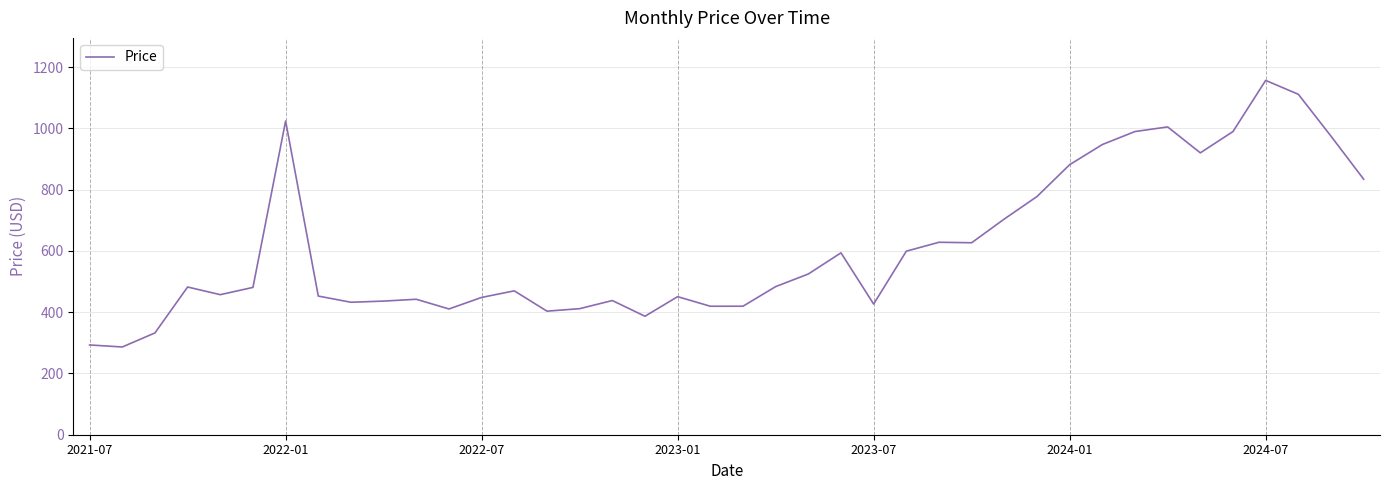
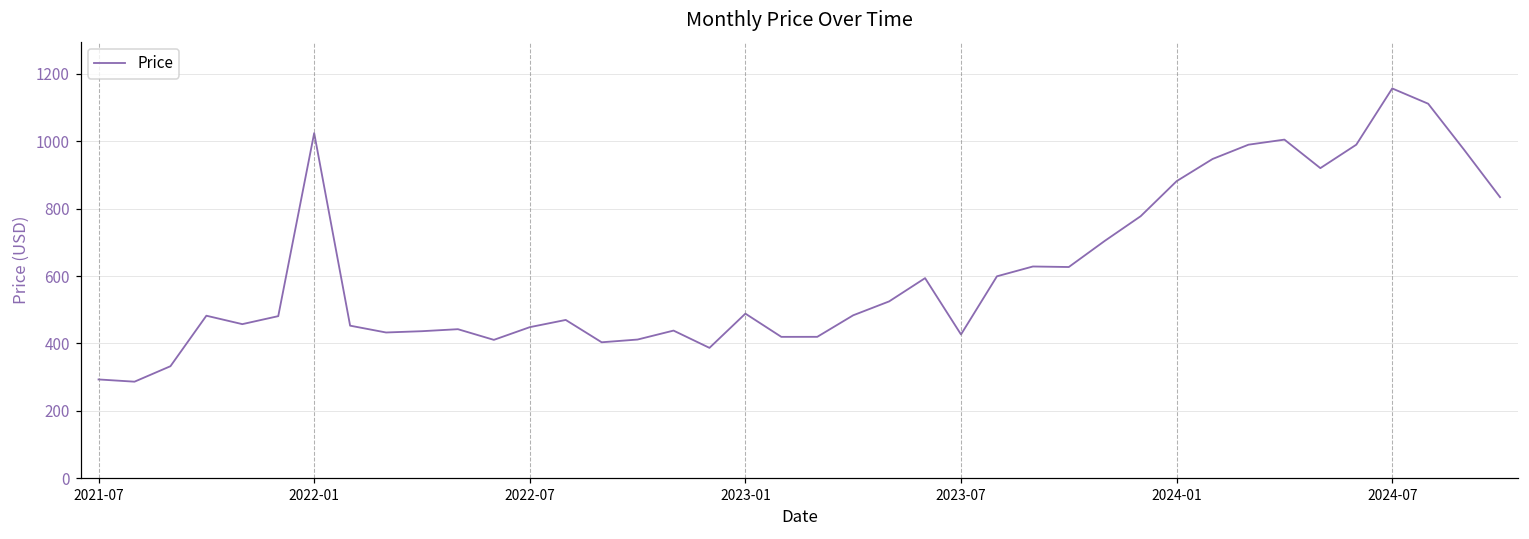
  {
    "2021-07": 290,
    "2022-01": 1020,
    "2022-07": 450,
-   "2023-01": 450,
+   "2023-01": 490,
    "2023-07": 430,
    "2024-01": 880,
    "2024-07": 1160
  }
